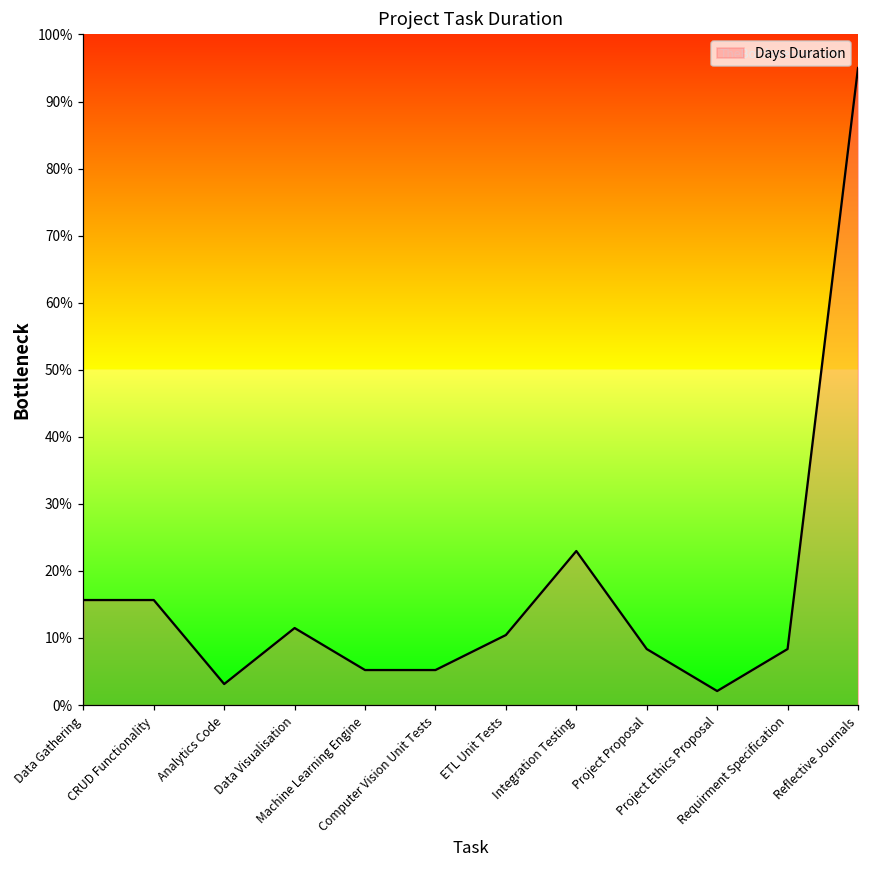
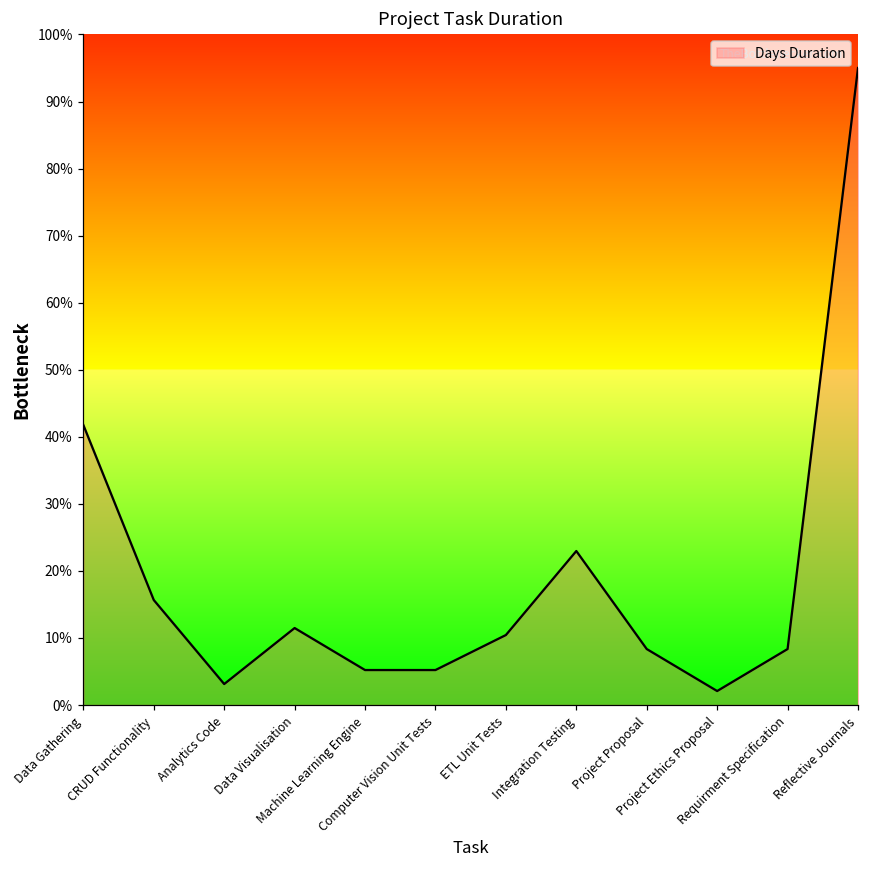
  {
-   "Data Gathering": "16%",
+   "Data Gathering": "42%",
    "CRUD Functionality": "16%",
    "Analytics Code": "3%",
    "Data Visualisation": "11%",
    "Machine Learning Engine": "5%",
    "Computer Vision Unit Tests": "5%",
    "ETL Unit Tests": "10%",
    "Integration Testing": "23%",
    "Project Proposal": "8%",
    "Project Ethics Proposal": "2%",
    "Requirment Specification": "8%",
    "Reflective Journals": "95%"
  }
